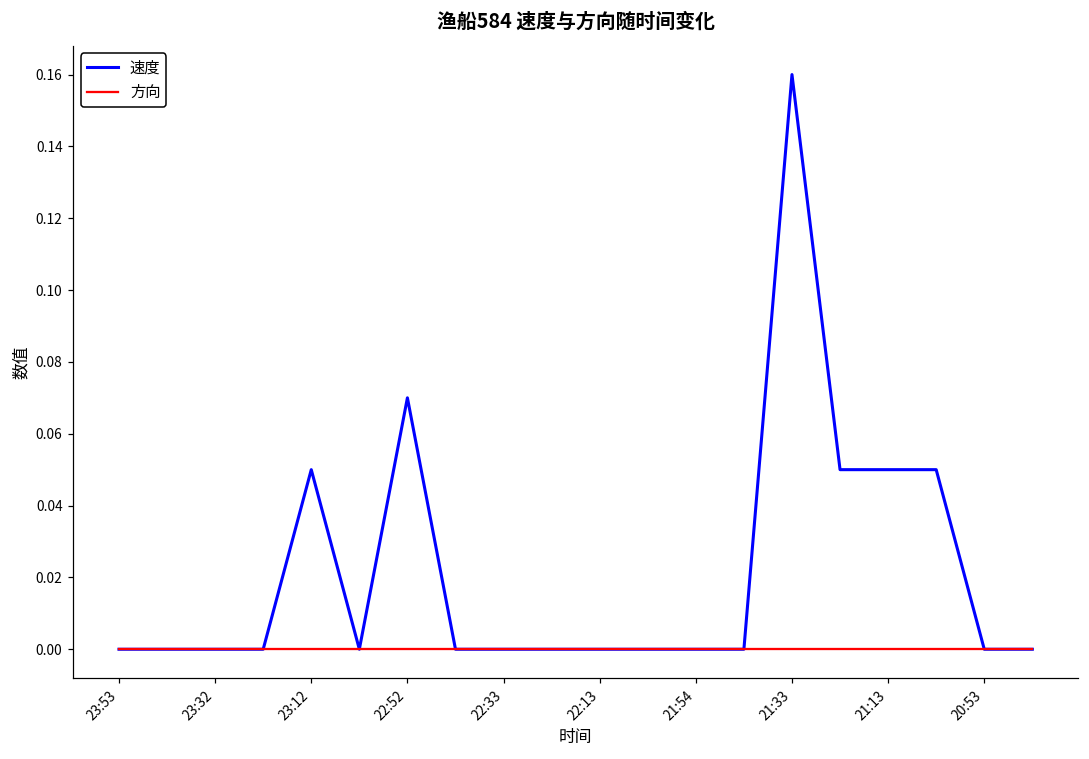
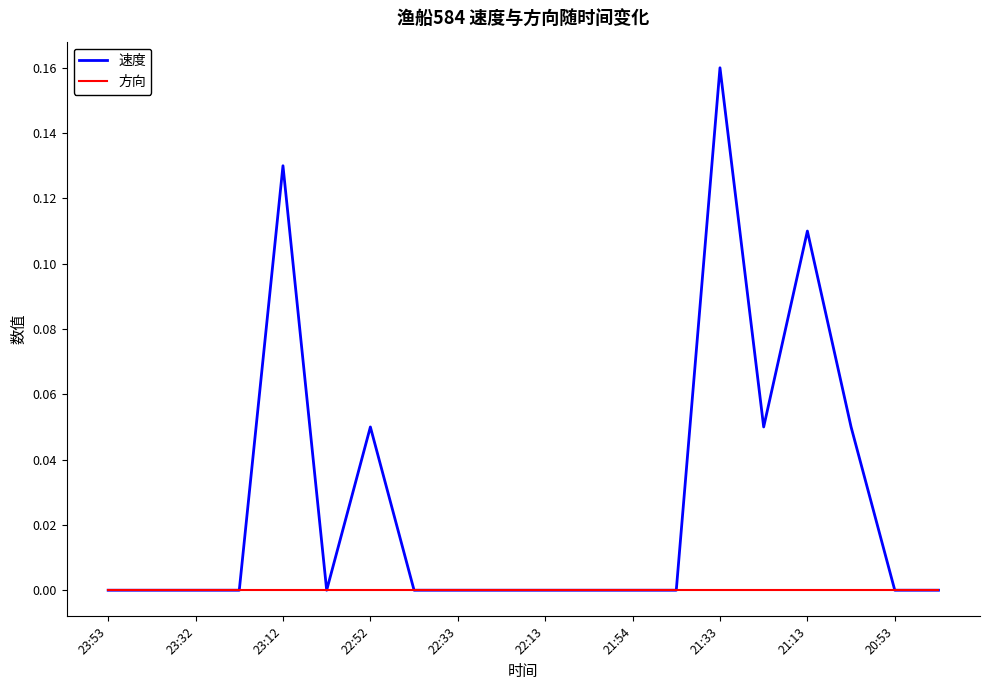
  {
    "速度": {
-     "23:12": 0.05,
-     "22:52": 0.07,
+     "23:12": 0.13,
+     "22:52": 0.05,
      "21:33": 0.16,
-     "21:13": 0.05
+     "21:13": 0.11
    },
    "方向": {
      "23:12": 0.00,
      "22:52": 0.00,
      "21:33": 0.00,
      "21:13": 0.00
    }
  }
